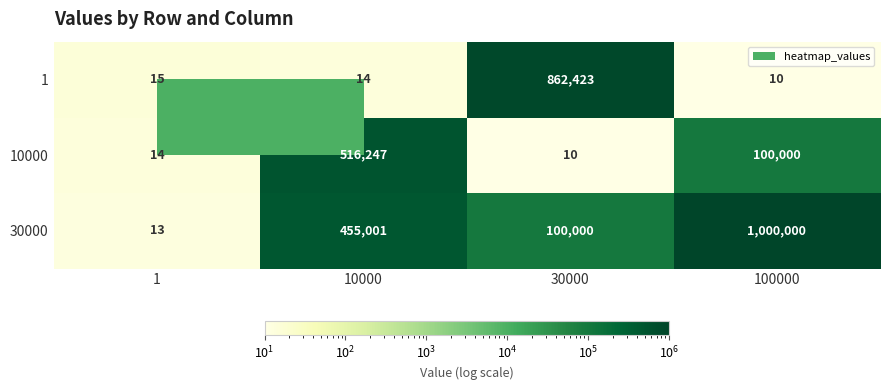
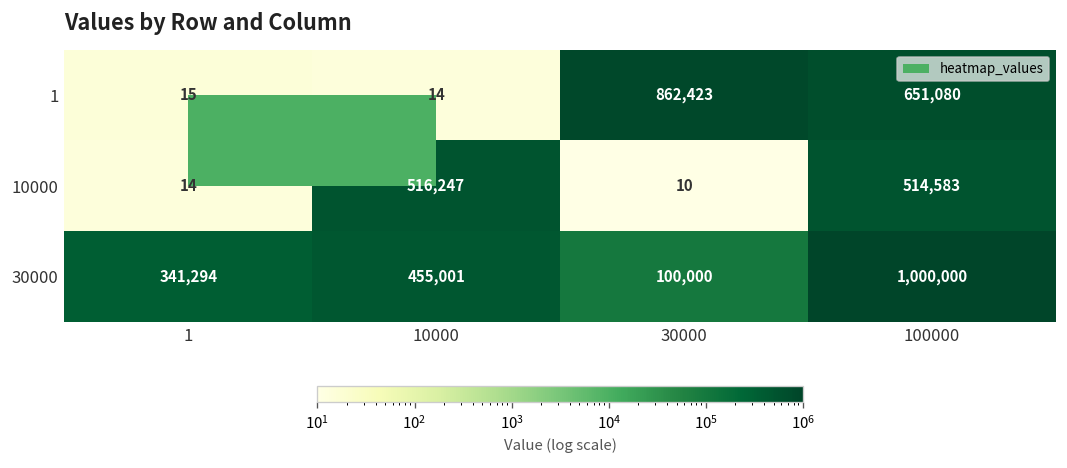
  {
    "1": {
      "30000": "862,423",
-     "100000": "10"
+     "100000": "651,080"
    },
    "10000": {
      "30000": "10",
-     "100000": "100,000"
+     "100000": "514,583"
    },
    "30000": {
-     "1": "13",
+     "1": "341,294",
      "10000": "455,001",
      "30000": "100,000",
      "100000": "1,000,000"
    }
  }
